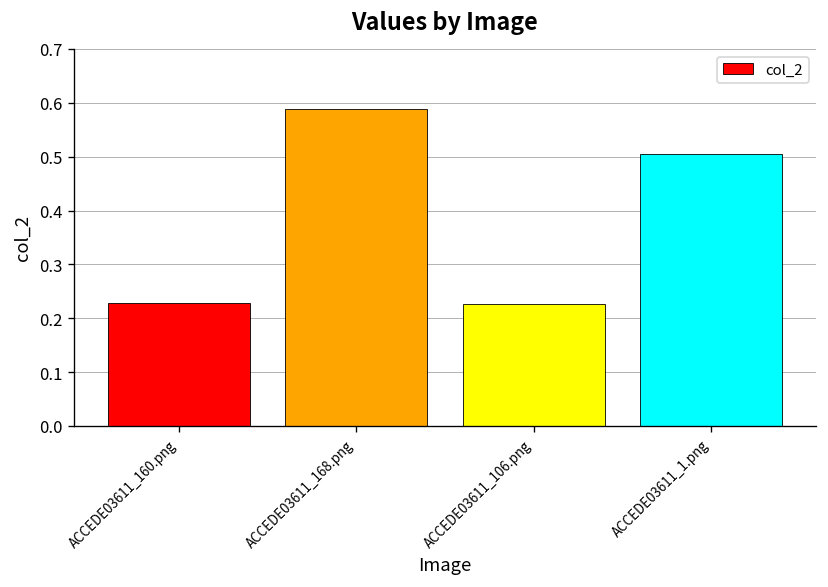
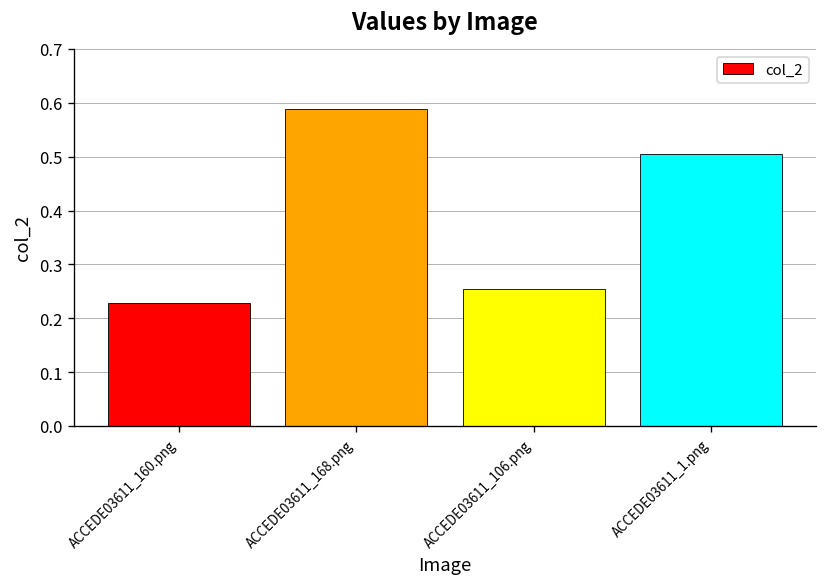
  {
    "ACCEDE03611_160.png": 0.23,
    "ACCEDE03611_168.png": 0.59,
-   "ACCEDE03611_106.png": 0.23,
+   "ACCEDE03611_106.png": 0.25,
    "ACCEDE03611_1.png": 0.50
  }
